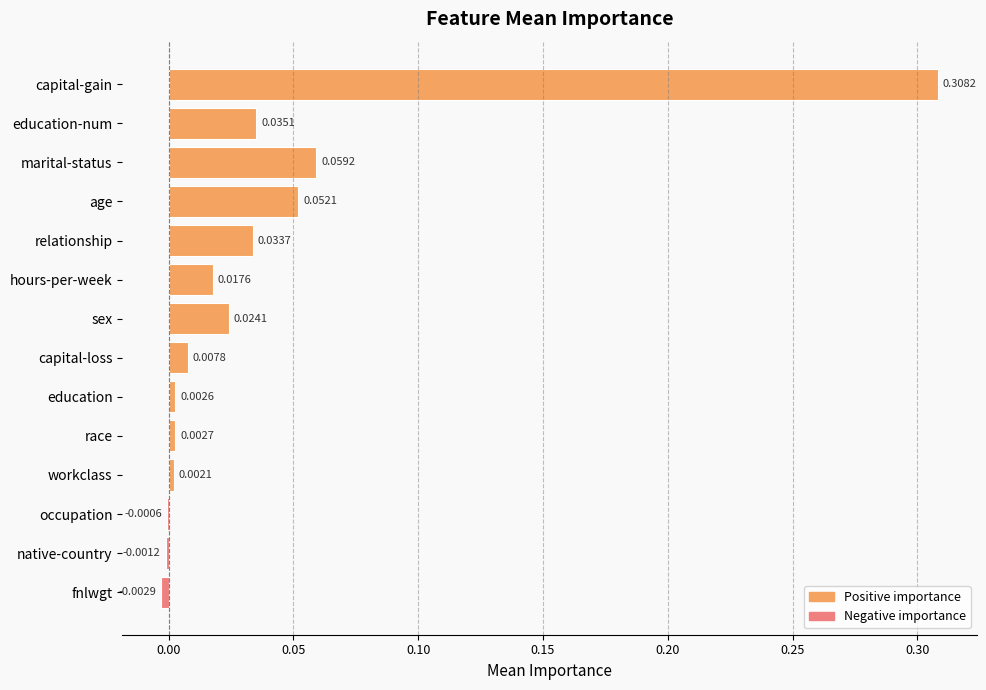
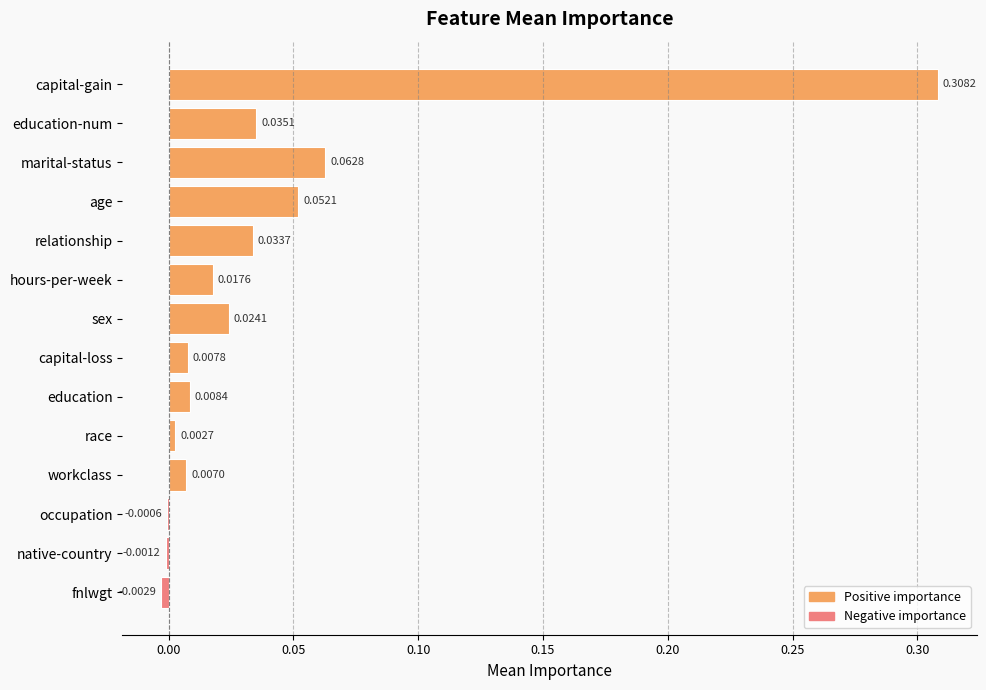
  {
    "capital-gain": 0.3082,
    "education-num": 0.0351,
-   "marital-status": 0.0592,
+   "marital-status": 0.0628,
    "age": 0.0521,
    "relationship": 0.0337,
    "hours-per-week": 0.0176,
    "sex": 0.0241,
    "capital-loss": 0.0078,
-   "education": 0.0026,
+   "education": 0.0084,
    "race": 0.0027,
-   "workclass": 0.0021,
+   "workclass": 0.0070,
    "occupation": -0.0006,
    "native-country": -0.0012,
    "fnlwgt": -0.0029
  }
